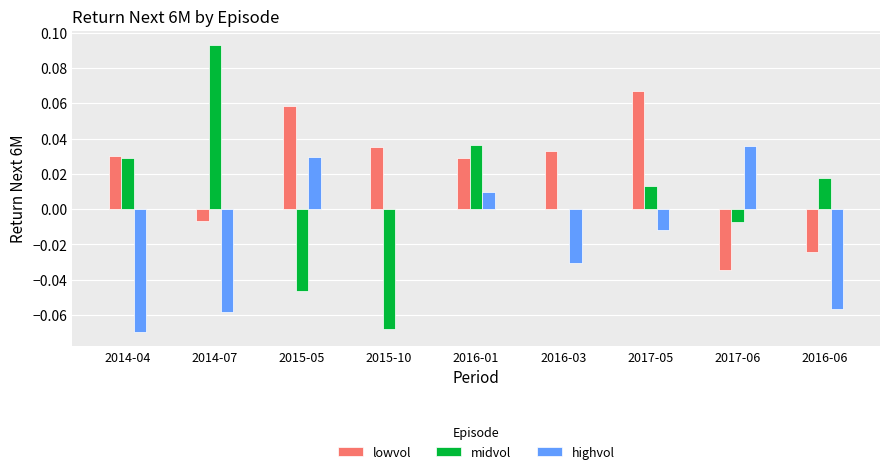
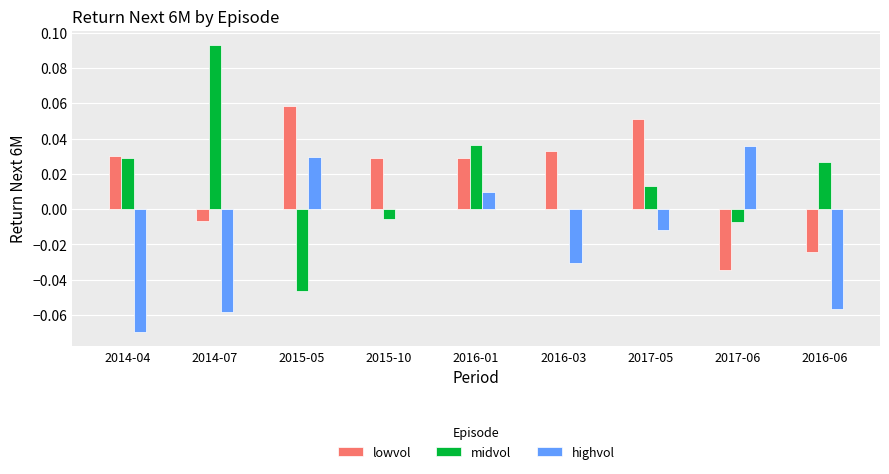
  {
    "lowvol": {
      "2014-04": 0.030,
      "2014-07": -0.007,
      "2015-05": 0.058,
-     "2015-10": 0.035,
+     "2015-10": 0.029,
      "2016-01": 0.029,
      "2016-03": 0.033,
-     "2017-05": 0.067,
+     "2017-05": 0.051,
      "2017-06": -0.034,
      "2016-06": -0.024
    },
    "midvol": {
      "2014-04": 0.029,
      "2014-07": 0.093,
      "2015-05": -0.046,
-     "2015-10": -0.068,
+     "2015-10": -0.006,
      "2016-01": 0.036,
      "2017-05": 0.013,
      "2017-06": -0.007,
-     "2016-06": 0.018
+     "2016-06": 0.027
    },
    "highvol": {
      "2014-04": -0.070,
      "2014-07": -0.058,
      "2015-05": 0.029,
      "2016-01": 0.010,
      "2016-03": -0.031,
      "2017-05": -0.012,
      "2017-06": 0.036,
      "2016-06": -0.057
    }
  }
